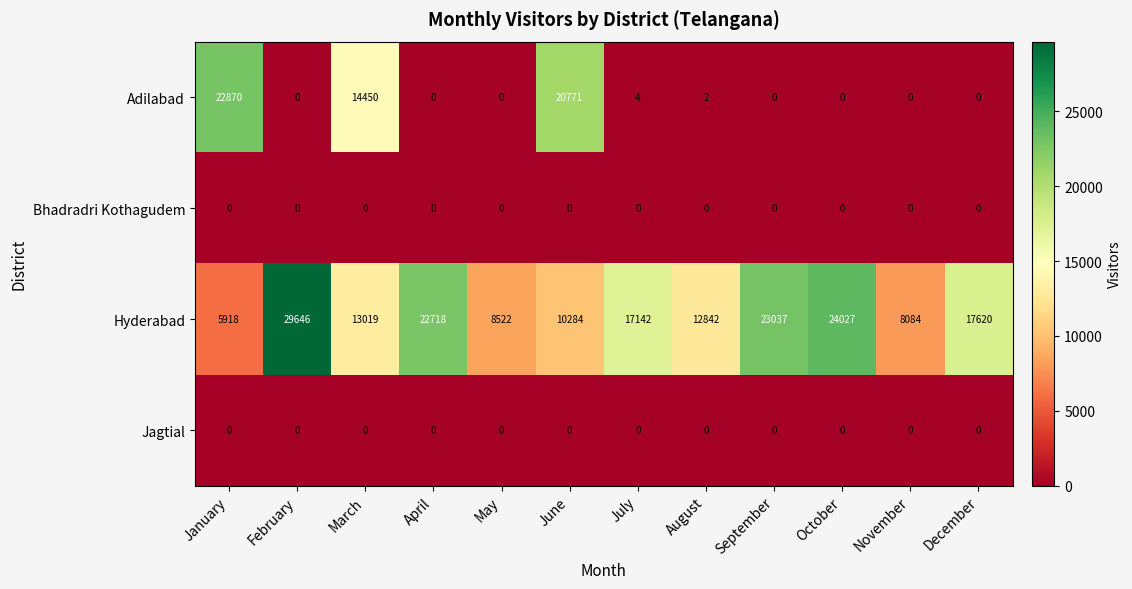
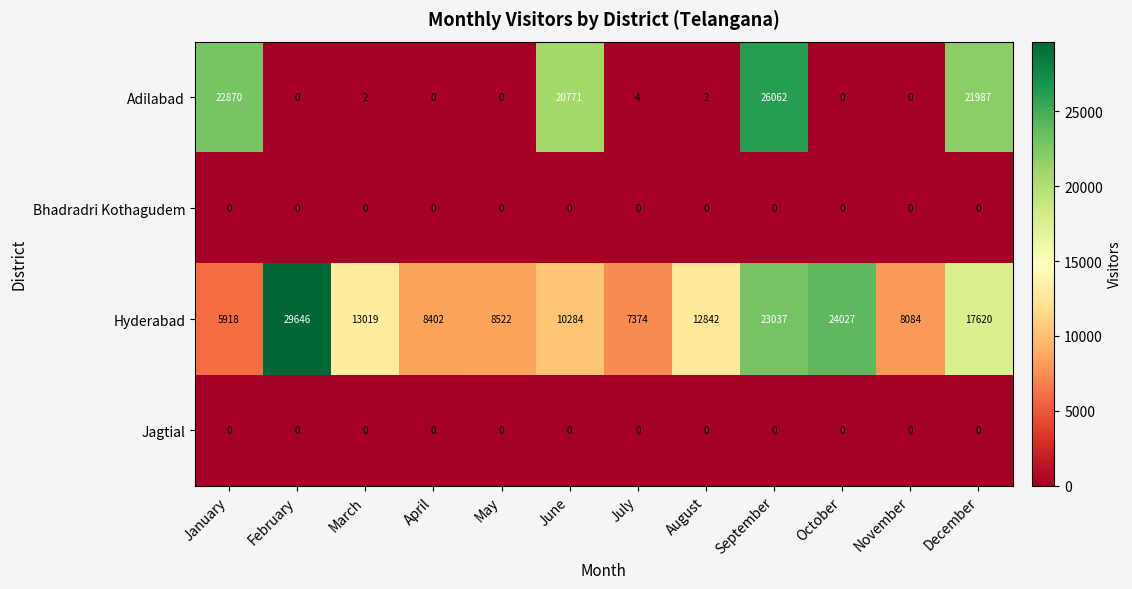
  {
    "Adilabad": {
      "January": 22870,
      "February": 0,
-     "March": 14450,
+     "March": 2,
      "April": 0,
      "May": 0,
      "June": 20771,
      "July": 4,
      "August": 2,
-     "September": 0,
+     "September": 26062,
      "October": 0,
      "November": 0,
-     "December": 0
+     "December": 21987
    },
    "Bhadradri Kothagudem": {
      "January": 0,
      "February": 0,
      "March": 0,
      "April": 0,
      "May": 0,
      "June": 0,
      "July": 0,
      "August": 0,
      "September": 0,
      "October": 0,
      "November": 0,
      "December": 0
    },
    "Hyderabad": {
      "January": 5918,
      "February": 29646,
      "March": 13019,
-     "April": 22718,
+     "April": 8402,
      "May": 8522,
      "June": 10284,
-     "July": 17142,
+     "July": 7374,
      "August": 12842,
      "September": 23037,
      "October": 24027,
      "November": 8084,
      "December": 17620
    },
    "Jagtial": {
      "January": 0,
      "February": 0,
      "March": 0,
      "April": 0,
      "May": 0,
      "June": 0,
      "July": 0,
      "August": 0,
      "September": 0,
      "October": 0,
      "November": 0,
      "December": 0
    }
  }
